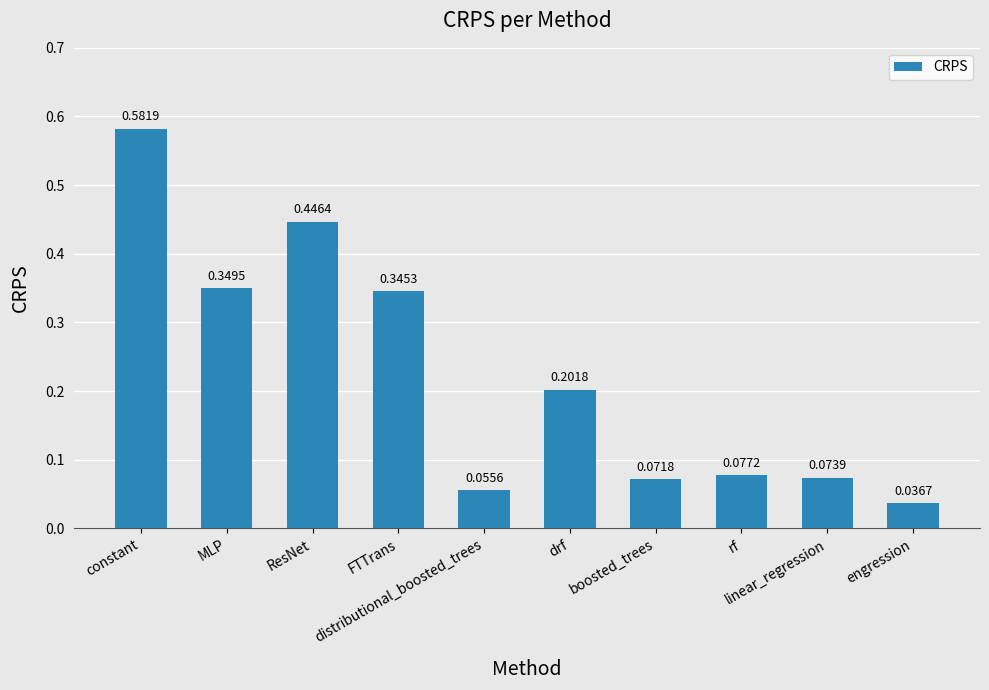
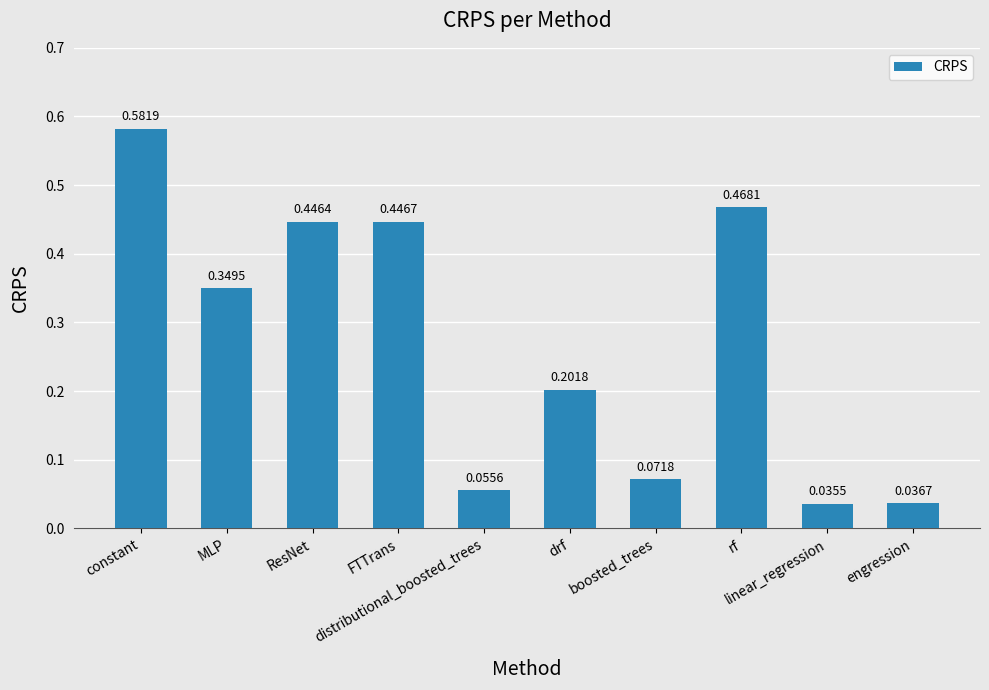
  {
    "constant": 0.5819,
    "MLP": 0.3495,
    "ResNet": 0.4464,
-   "FTTrans": 0.3453,
+   "FTTrans": 0.4467,
    "distributional_boosted_trees": 0.0556,
    "drf": 0.2018,
    "boosted_trees": 0.0718,
-   "rf": 0.0772,
-   "linear_regression": 0.0739,
+   "rf": 0.4681,
+   "linear_regression": 0.0355,
    "engression": 0.0367
  }
